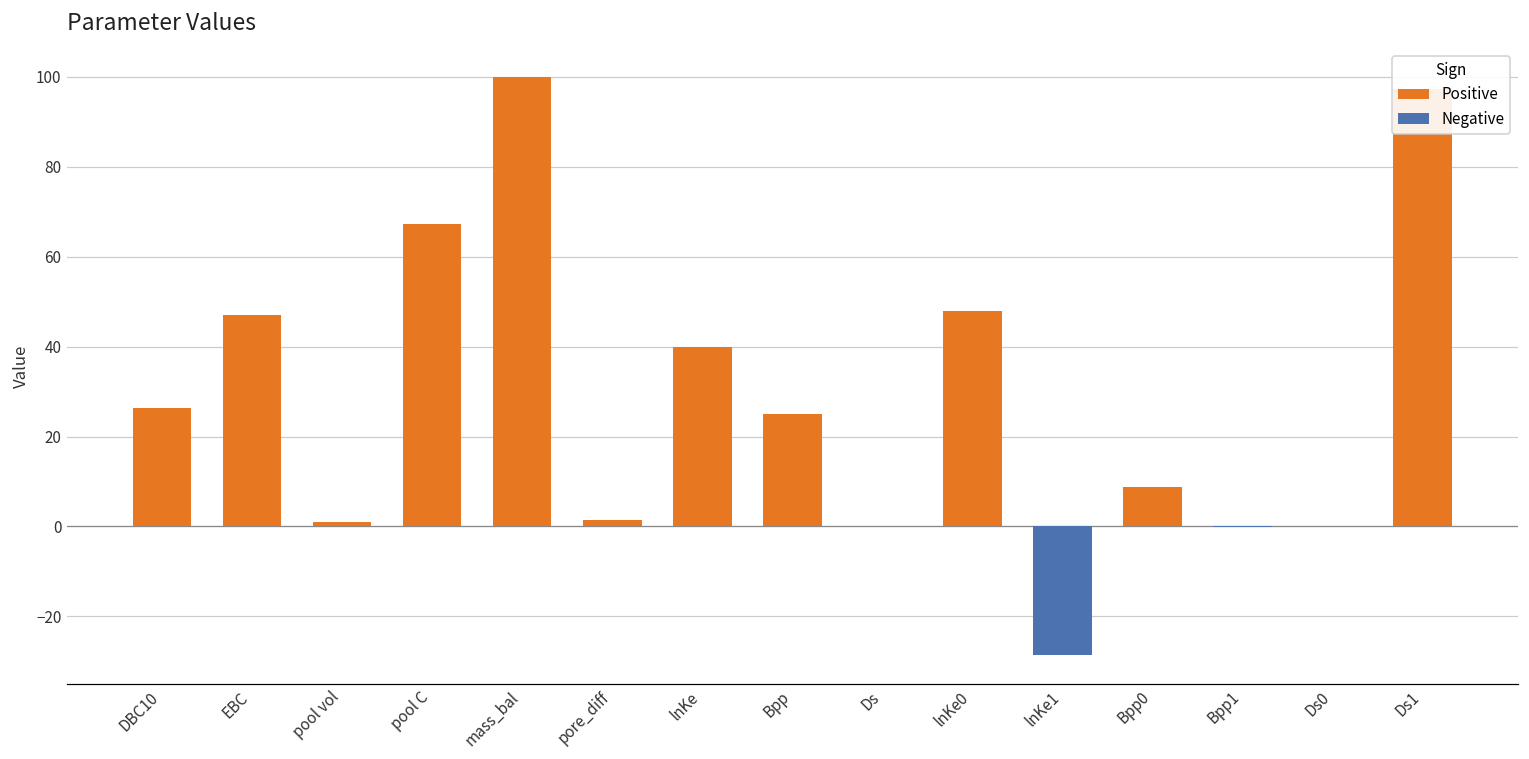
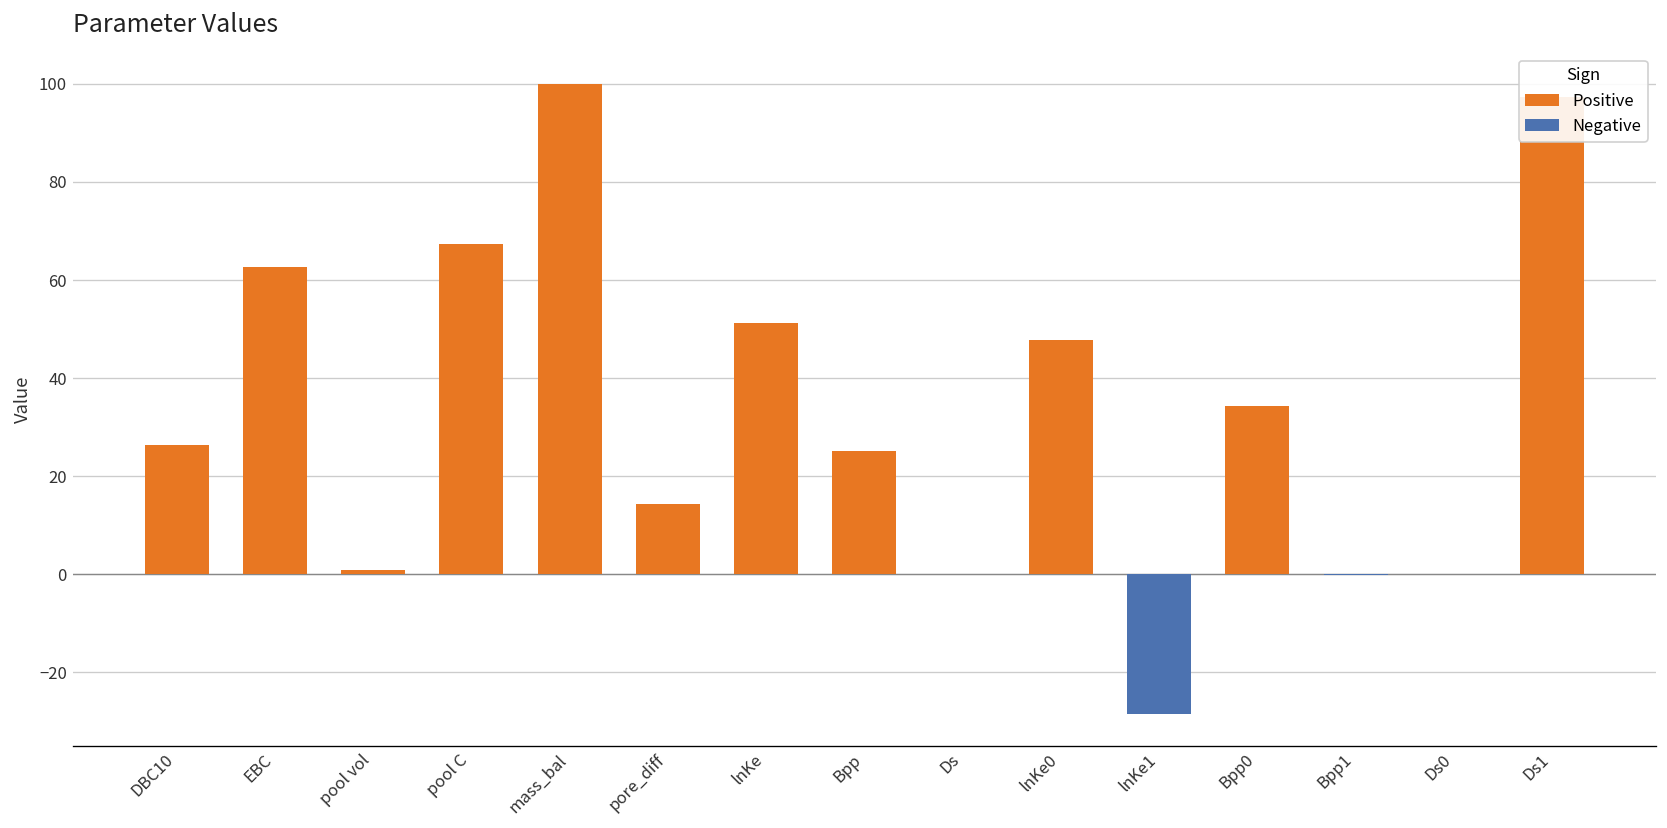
  {
    "Positive": {
      "DBC10": 26,
-     "EBC": 47,
+     "EBC": 63,
      "pool vol": 1,
      "pool C": 67,
      "mass_bal": 100,
-     "pore_diff": 2,
-     "lnKe": 40,
+     "pore_diff": 14,
+     "lnKe": 51,
      "Bpp": 25,
      "Ds": 0,
      "lnKe0": 48,
      "lnKe1": 0,
-     "Bpp0": 9,
+     "Bpp0": 34,
      "Bpp1": 0
    },
    "Negative": {
      "DBC10": 0,
      "EBC": 0,
      "pool vol": 0,
      "pool C": 0,
      "mass_bal": 0,
      "pore_diff": 0,
      "lnKe": 0,
      "Bpp": 0,
      "Ds": 0,
      "lnKe0": 0,
      "lnKe1": -29,
      "Bpp0": 0,
      "Ds0": 0,
      "Ds1": 0
    }
  }
